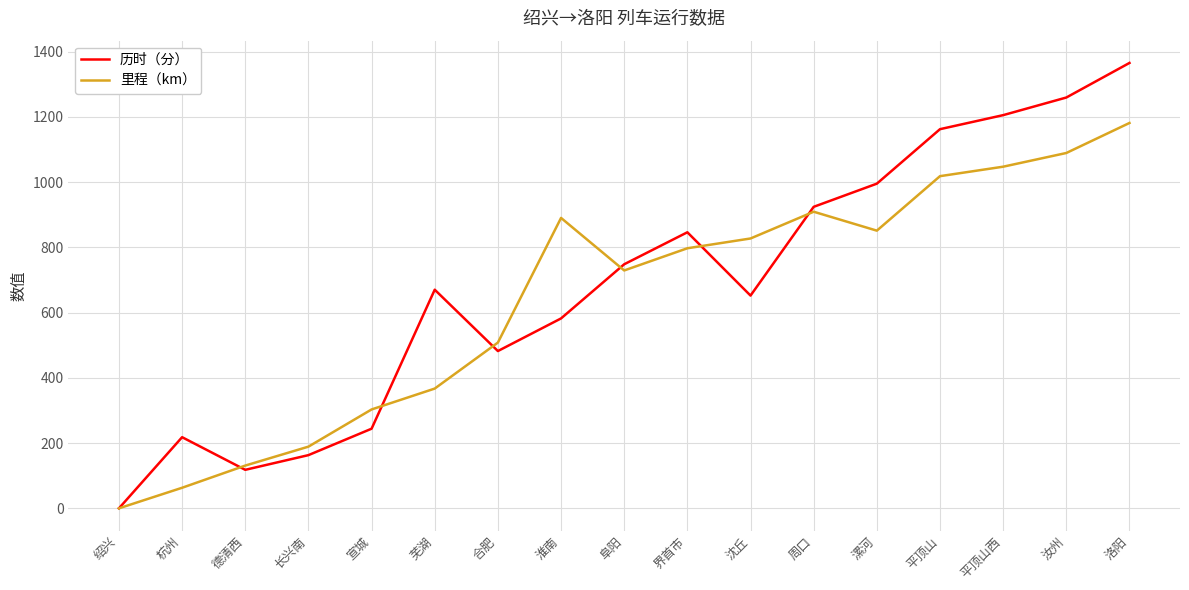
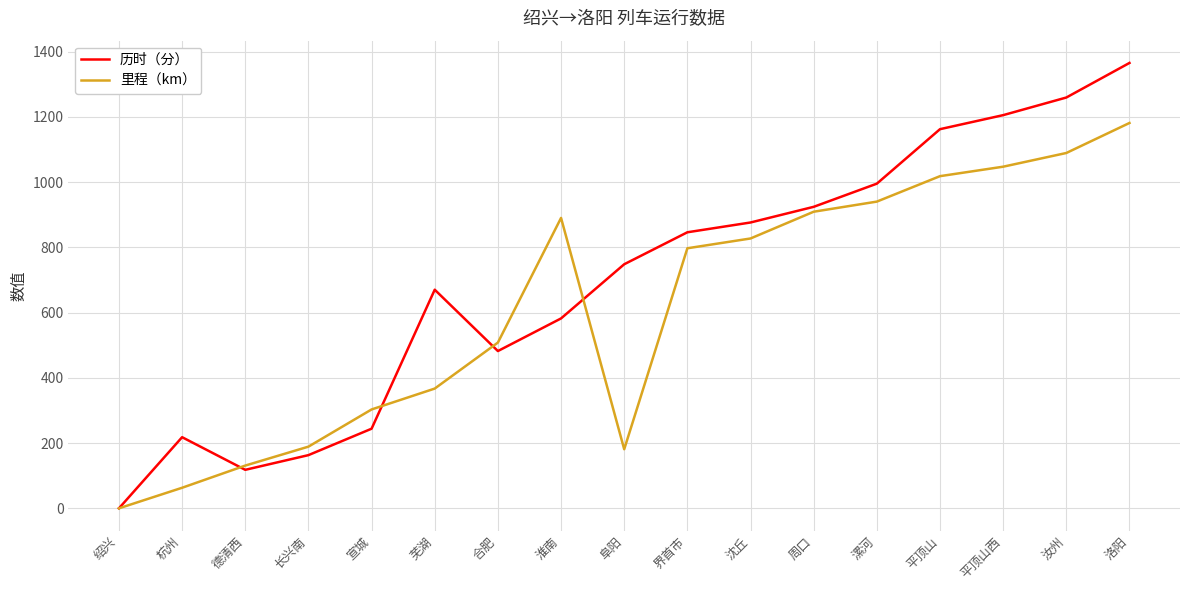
  {
    "历时（分）": {
      "杭州": 220,
      "德清西": 120,
      "长兴南": 160,
      "宣城": 240,
      "芜湖": 670,
      "合肥": 480,
      "淮南": 580,
      "阜阳": 750,
      "界首市": 850,
-     "沈丘": 650,
+     "沈丘": 880,
      "周口": 920,
      "漯河": 1000,
      "平顶山": 1160,
      "平顶山西": 1210,
      "汝州": 1260,
      "洛阳": 1370
    },
    "里程（km）": {
      "杭州": 60,
      "德清西": 130,
      "长兴南": 190,
      "宣城": 300,
      "芜湖": 370,
      "合肥": 510,
      "淮南": 890,
-     "阜阳": 730,
+     "阜阳": 180,
      "界首市": 800,
      "沈丘": 830,
      "周口": 910,
-     "漯河": 850,
+     "漯河": 940,
      "平顶山": 1020,
      "平顶山西": 1050,
      "汝州": 1090,
      "洛阳": 1180
    }
  }
